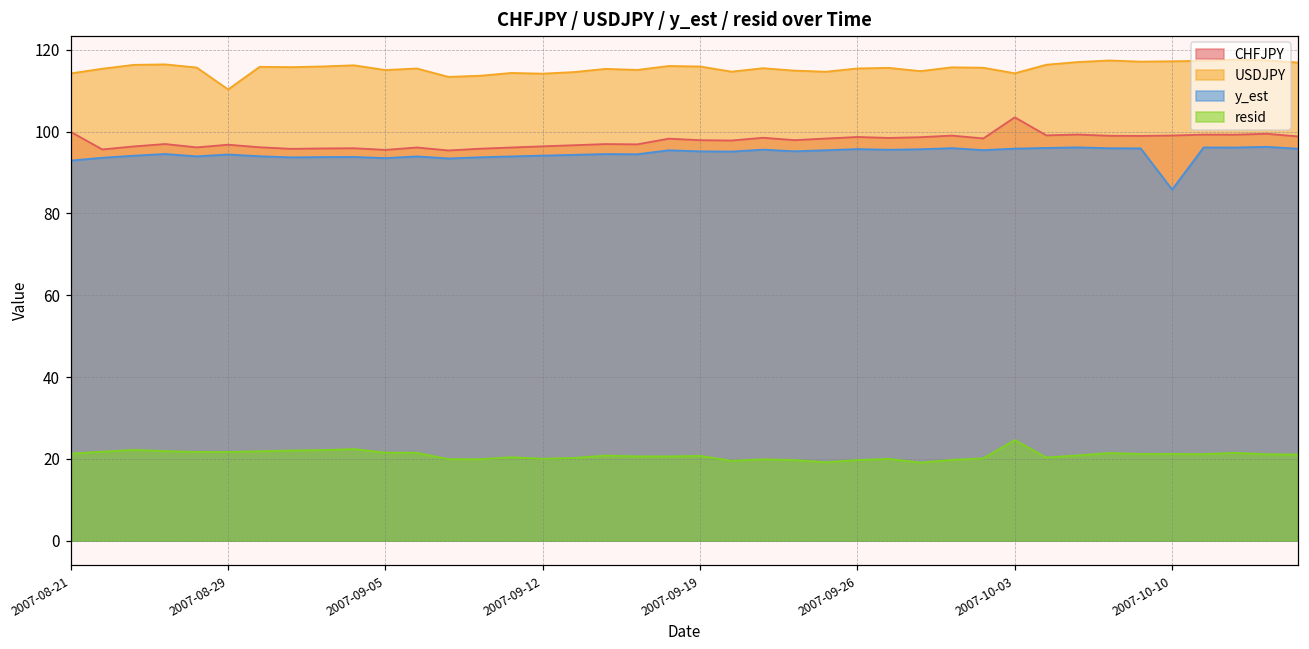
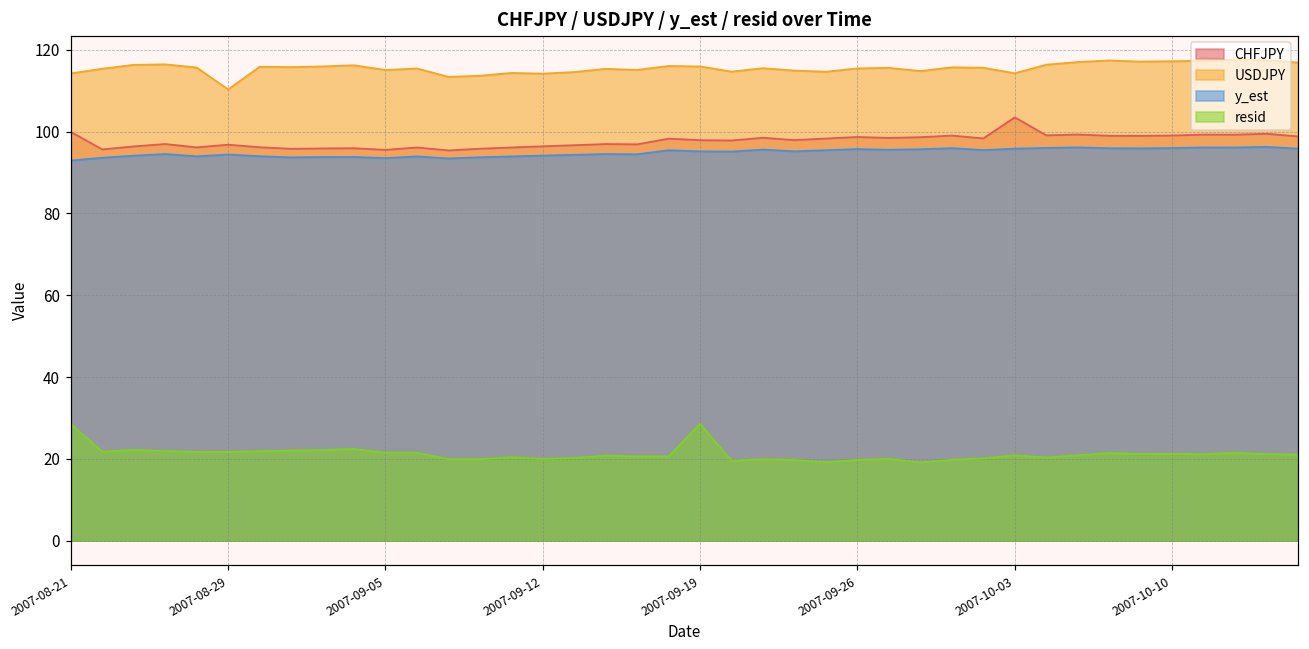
  {
    "CHFJPY": {
      "2007-08-21": 100,
      "2007-08-29": 97,
      "2007-09-05": 96,
      "2007-09-12": 96,
      "2007-09-19": 98,
      "2007-09-26": 99,
      "2007-10-03": 103,
      "2007-10-10": 99
    },
    "USDJPY": {
      "2007-08-21": 114,
      "2007-08-29": 110,
      "2007-09-05": 115,
      "2007-09-12": 114,
      "2007-09-19": 116,
      "2007-09-26": 115,
      "2007-10-03": 114,
      "2007-10-10": 117
    },
    "y_est": {
      "2007-08-21": 93,
      "2007-08-29": 94,
      "2007-09-05": 94,
      "2007-09-12": 94,
      "2007-09-19": 95,
      "2007-09-26": 96,
      "2007-10-03": 96,
-     "2007-10-10": 86
+     "2007-10-10": 96
    },
    "resid": {
-     "2007-08-21": 21,
+     "2007-08-21": 29,
      "2007-08-29": 22,
      "2007-09-05": 22,
      "2007-09-12": 20,
-     "2007-09-19": 21,
+     "2007-09-19": 29,
      "2007-09-26": 20,
-     "2007-10-03": 25,
+     "2007-10-03": 21,
      "2007-10-10": 21
    }
  }
